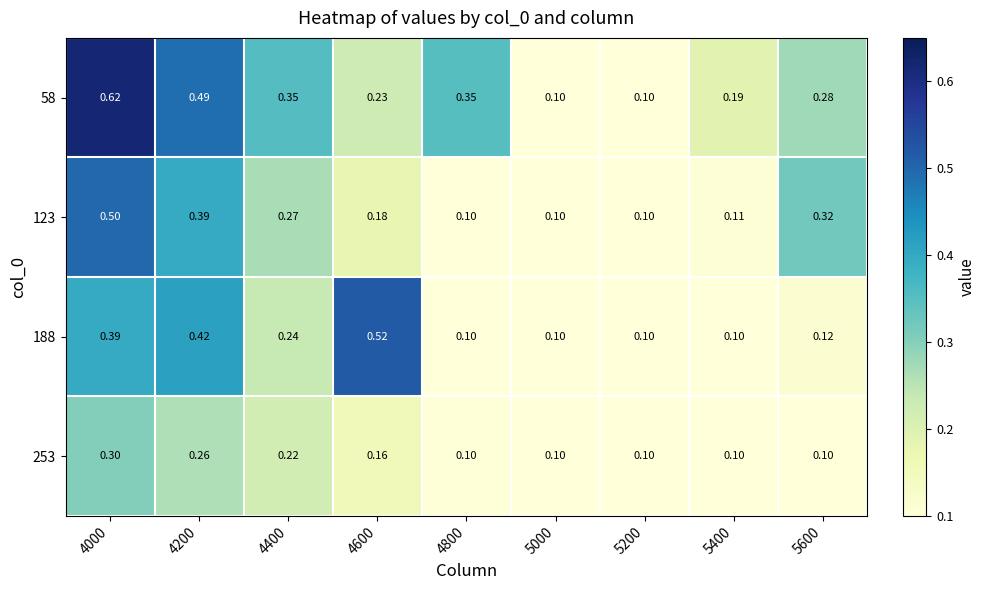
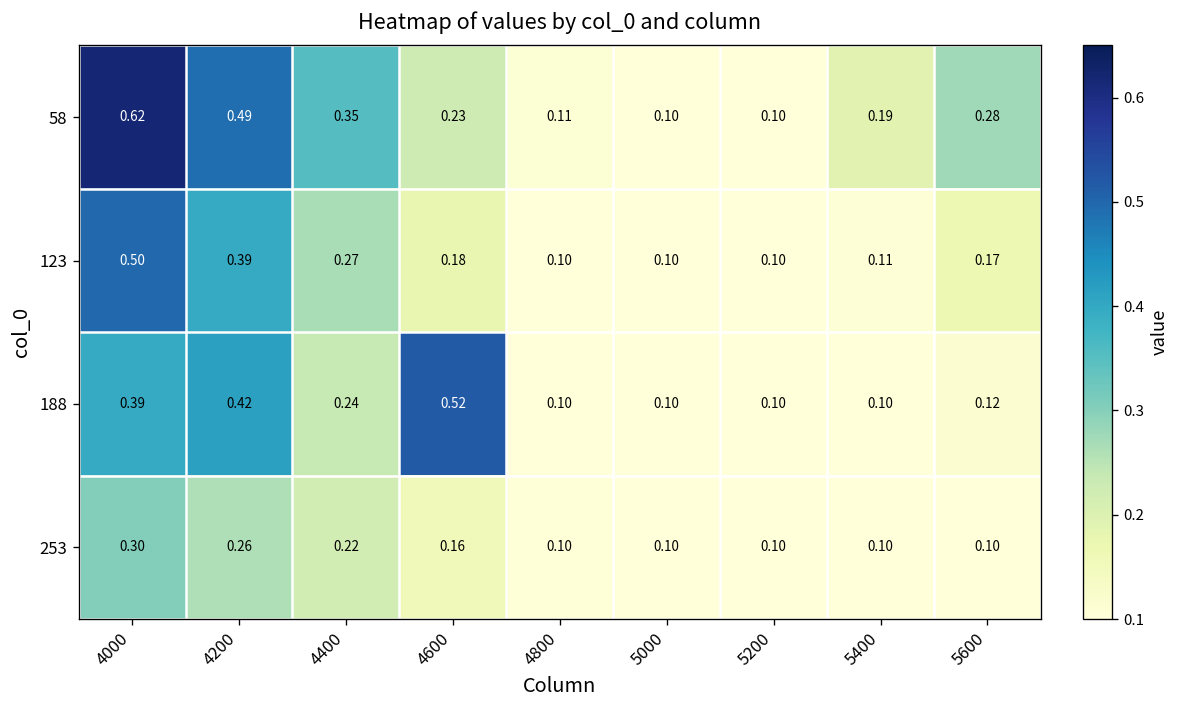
  {
    "58": {
      "4000": 0.62,
      "4200": 0.49,
      "4400": 0.35,
      "4600": 0.23,
-     "4800": 0.35,
+     "4800": 0.11,
      "5000": 0.10,
      "5200": 0.10,
      "5400": 0.19,
      "5600": 0.28
    },
    "123": {
      "4000": 0.50,
      "4200": 0.39,
      "4400": 0.27,
      "4600": 0.18,
      "4800": 0.10,
      "5000": 0.10,
      "5200": 0.10,
      "5400": 0.11,
-     "5600": 0.32
+     "5600": 0.17
    },
    "188": {
      "4000": 0.39,
      "4200": 0.42,
      "4400": 0.24,
      "4600": 0.52,
      "4800": 0.10,
      "5000": 0.10,
      "5200": 0.10,
      "5400": 0.10,
      "5600": 0.12
    },
    "253": {
      "4000": 0.30,
      "4200": 0.26,
      "4400": 0.22,
      "4600": 0.16,
      "4800": 0.10,
      "5000": 0.10,
      "5200": 0.10,
      "5400": 0.10,
      "5600": 0.10
    }
  }
